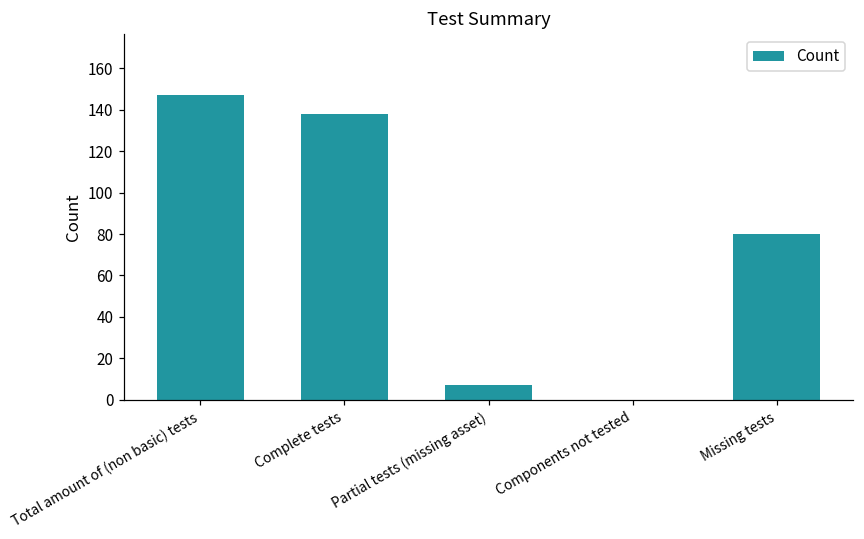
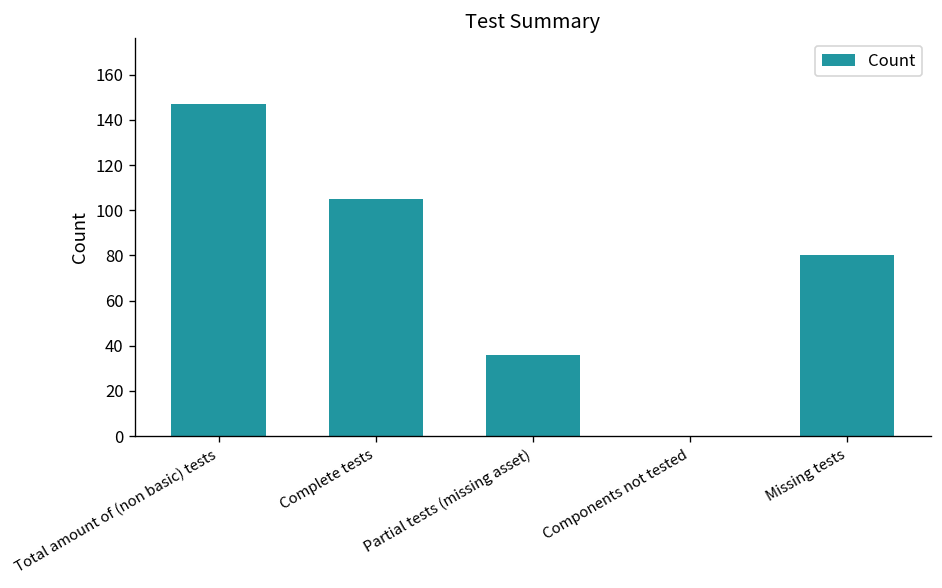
  {
    "Total amount of (non basic) tests": 147,
-   "Complete tests": 138,
-   "Partial tests (missing asset)": 7,
+   "Complete tests": 105,
+   "Partial tests (missing asset)": 36,
    "Components not tested": 0,
    "Missing tests": 80
  }
